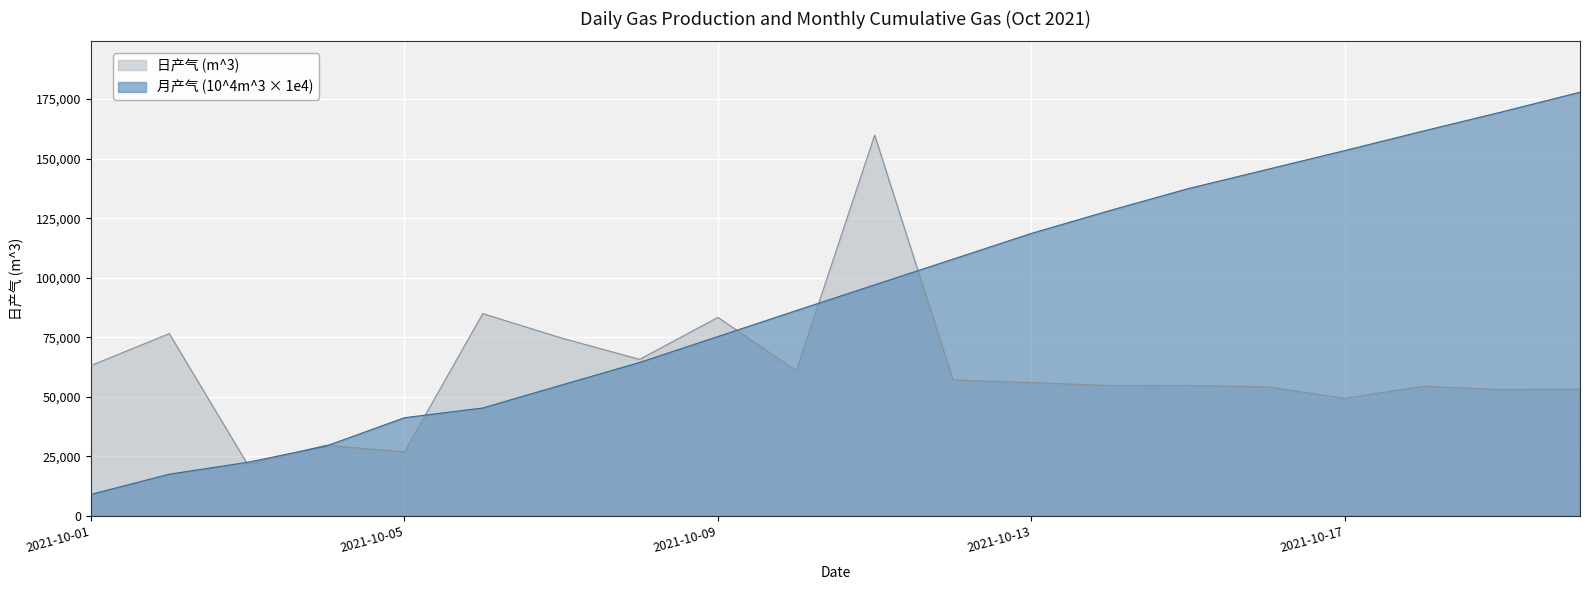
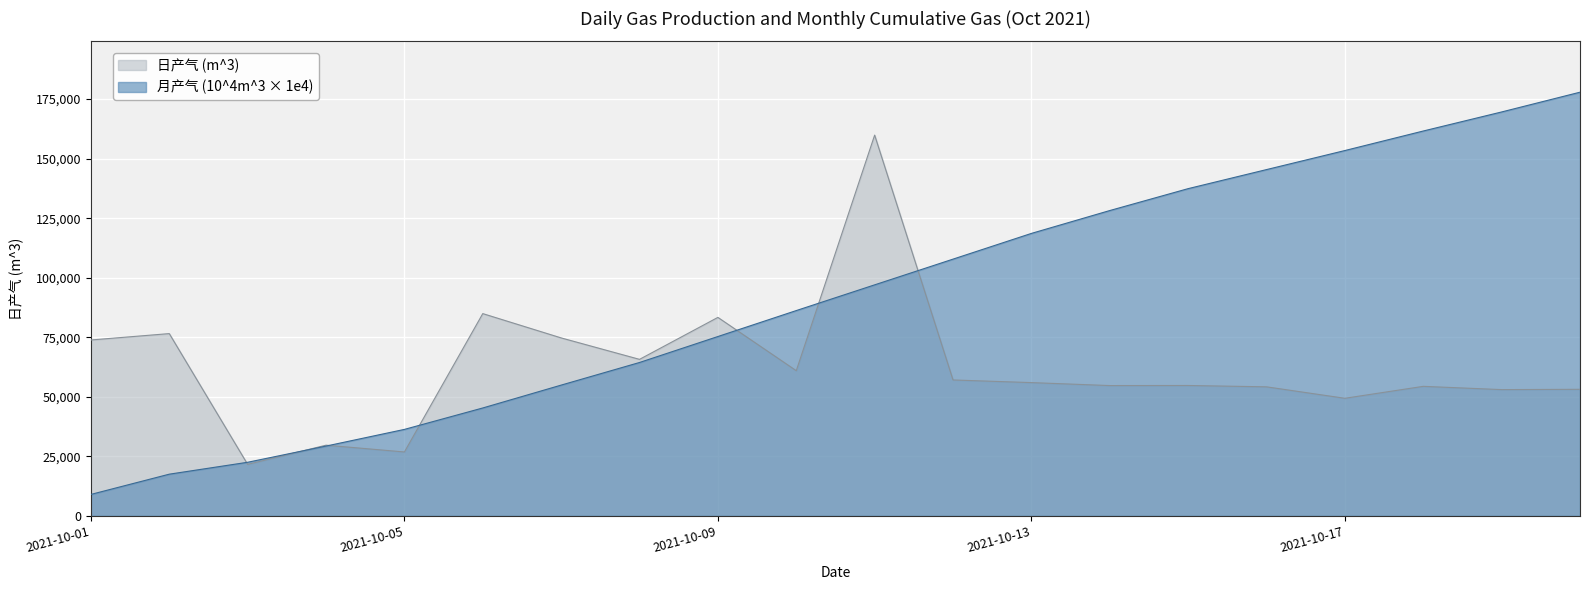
  {
    "日产气 (m^3)": {
-     "2021-10-01": "63,000",
+     "2021-10-01": "74,000",
      "2021-10-05": "27,000",
      "2021-10-09": "83,000",
      "2021-10-13": "56,000",
      "2021-10-17": "49,000"
    },
    "月产气 (10^4m^3 × 1e4)": {
      "2021-10-01": "9,000",
-     "2021-10-05": "41,000",
+     "2021-10-05": "36,000",
      "2021-10-09": "75,000",
      "2021-10-13": "119,000",
      "2021-10-17": "153,000"
    }
  }
